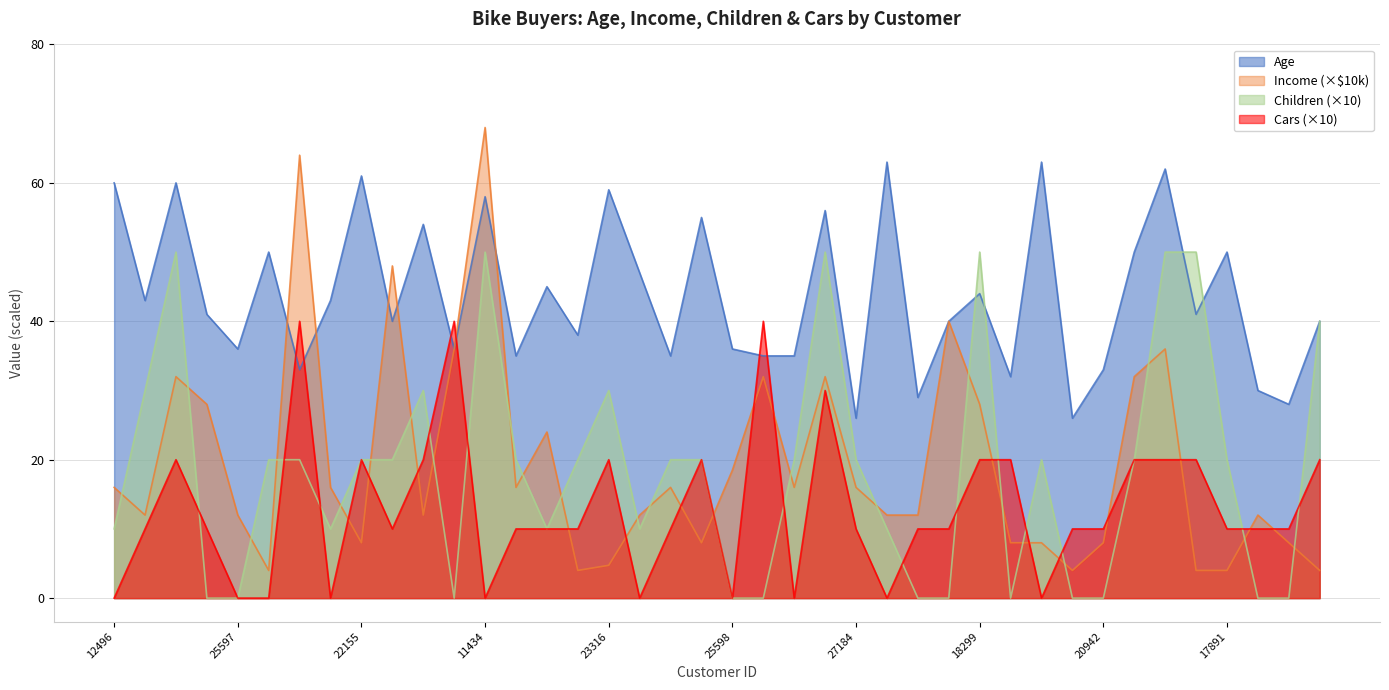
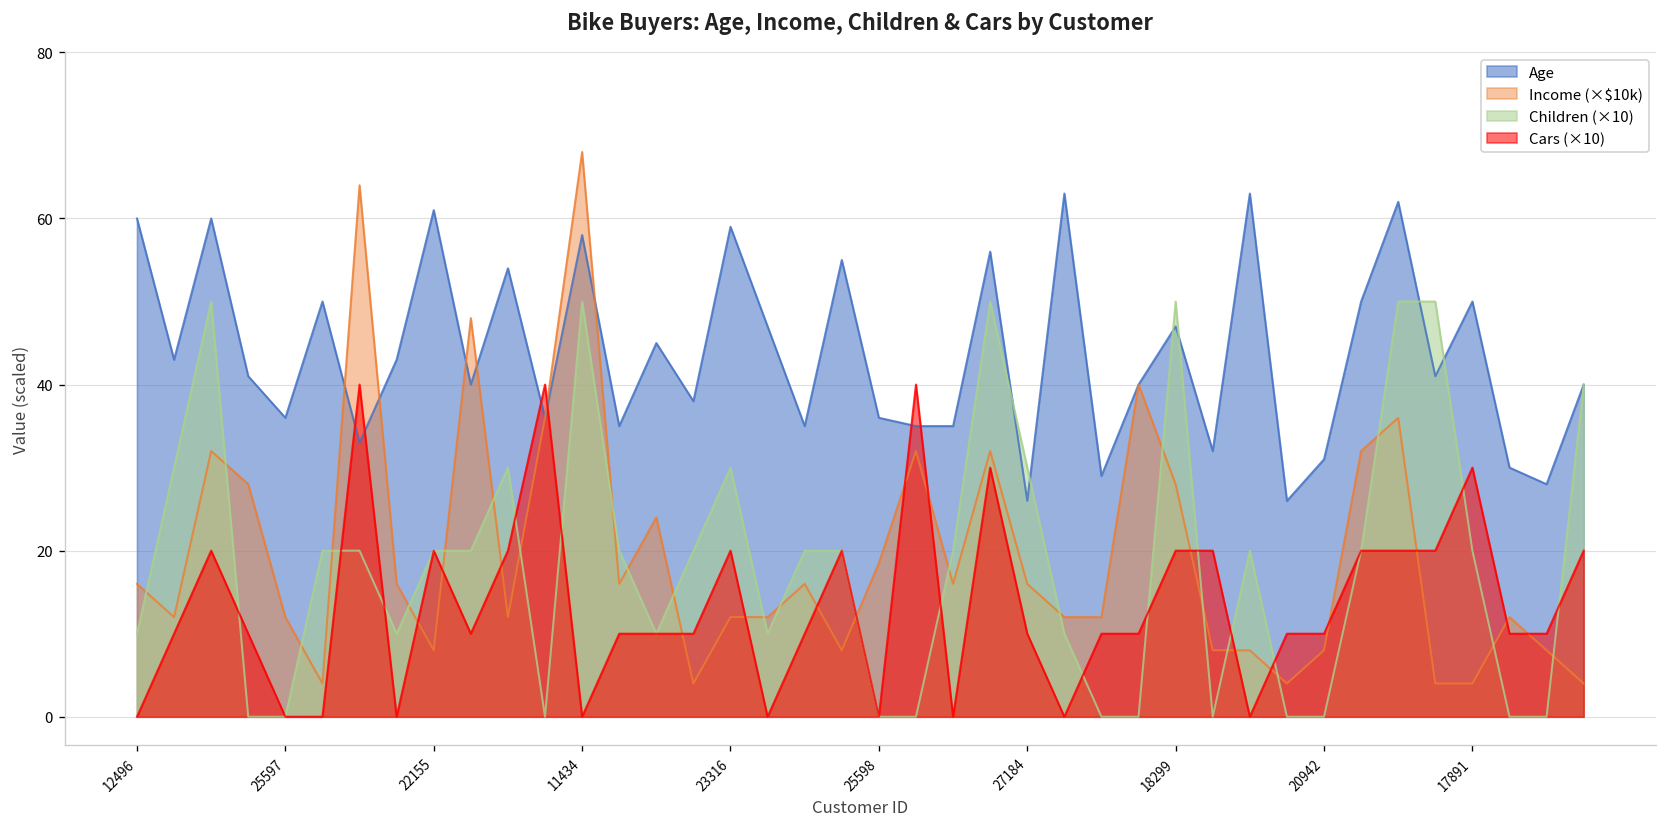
  {
    "Age": {
      "12496": 60,
      "25597": 36,
      "22155": 61,
      "11434": 58,
      "23316": 59,
      "25598": 36,
      "27184": 26,
-     "18299": 44,
-     "20942": 33,
+     "18299": 47,
+     "20942": 31,
      "17891": 50
    },
    "Income (×$10k)": {
      "12496": 16,
      "25597": 12,
      "22155": 8,
      "11434": 68,
-     "23316": 5,
+     "23316": 12,
      "25598": 18,
      "27184": 16,
      "18299": 28,
      "20942": 8,
      "17891": 4
    },
    "Children (×10)": {
      "12496": 10,
      "11434": 50,
      "23316": 30,
-     "27184": 20,
+     "27184": 30,
      "18299": 50,
      "20942": 0,
      "17891": 20
    },
    "Cars (×10)": {
      "12496": 0,
      "11434": 0,
      "23316": 20,
      "27184": 10,
      "18299": 20,
      "20942": 10,
-     "17891": 10
+     "17891": 30
    }
  }
